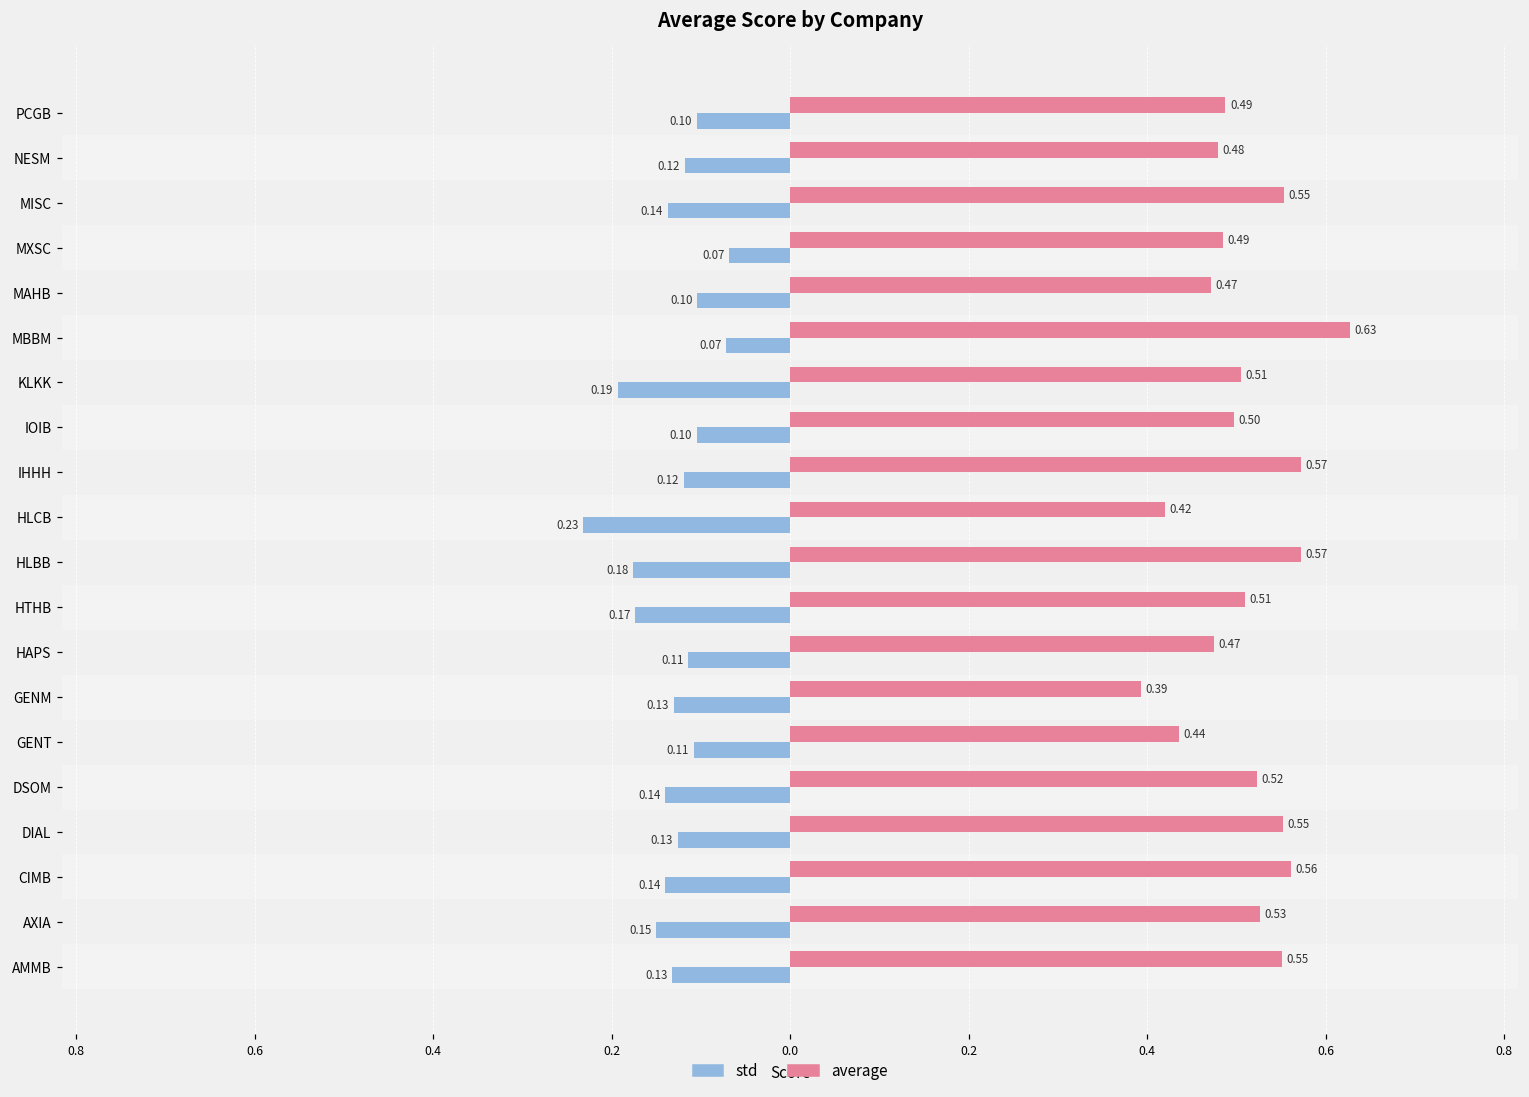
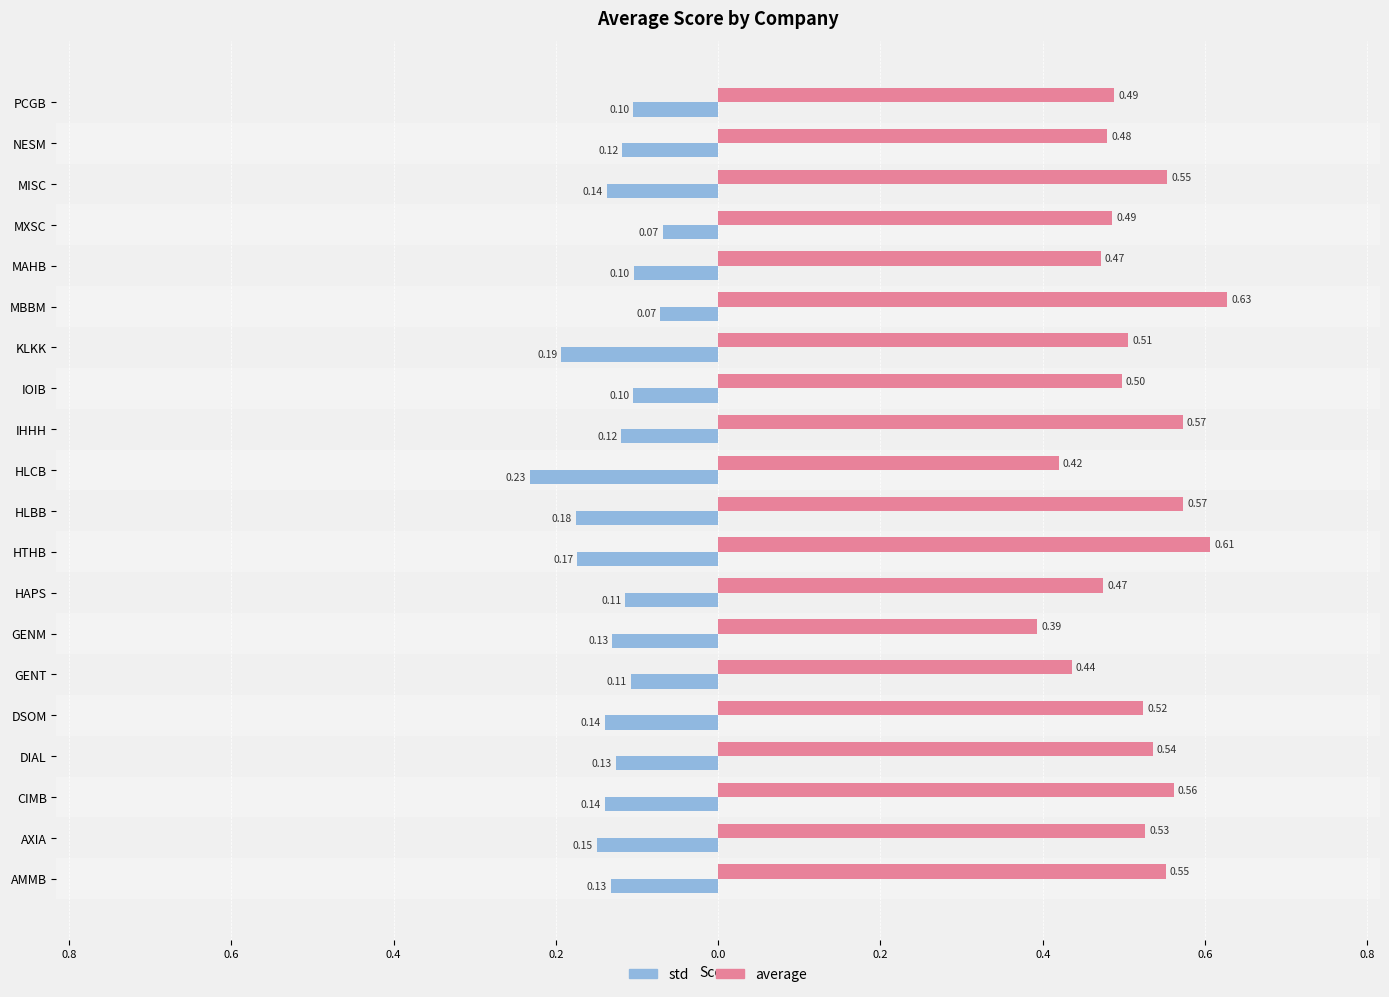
  {
    "average": {
      "PCGB": 0.49,
      "NESM": 0.48,
      "MISC": 0.55,
      "MXSC": 0.49,
      "MAHB": 0.47,
      "MBBM": 0.63,
      "KLKK": 0.51,
      "IOIB": 0.50,
      "IHHH": 0.57,
      "HLCB": 0.42,
      "HLBB": 0.57,
-     "HTHB": 0.51,
+     "HTHB": 0.61,
      "HAPS": 0.47,
      "GENM": 0.39,
      "GENT": 0.44,
      "DSOM": 0.52,
-     "DIAL": 0.55,
+     "DIAL": 0.54,
      "CIMB": 0.56,
      "AXIA": 0.53,
      "AMMB": 0.55
    }
  }
